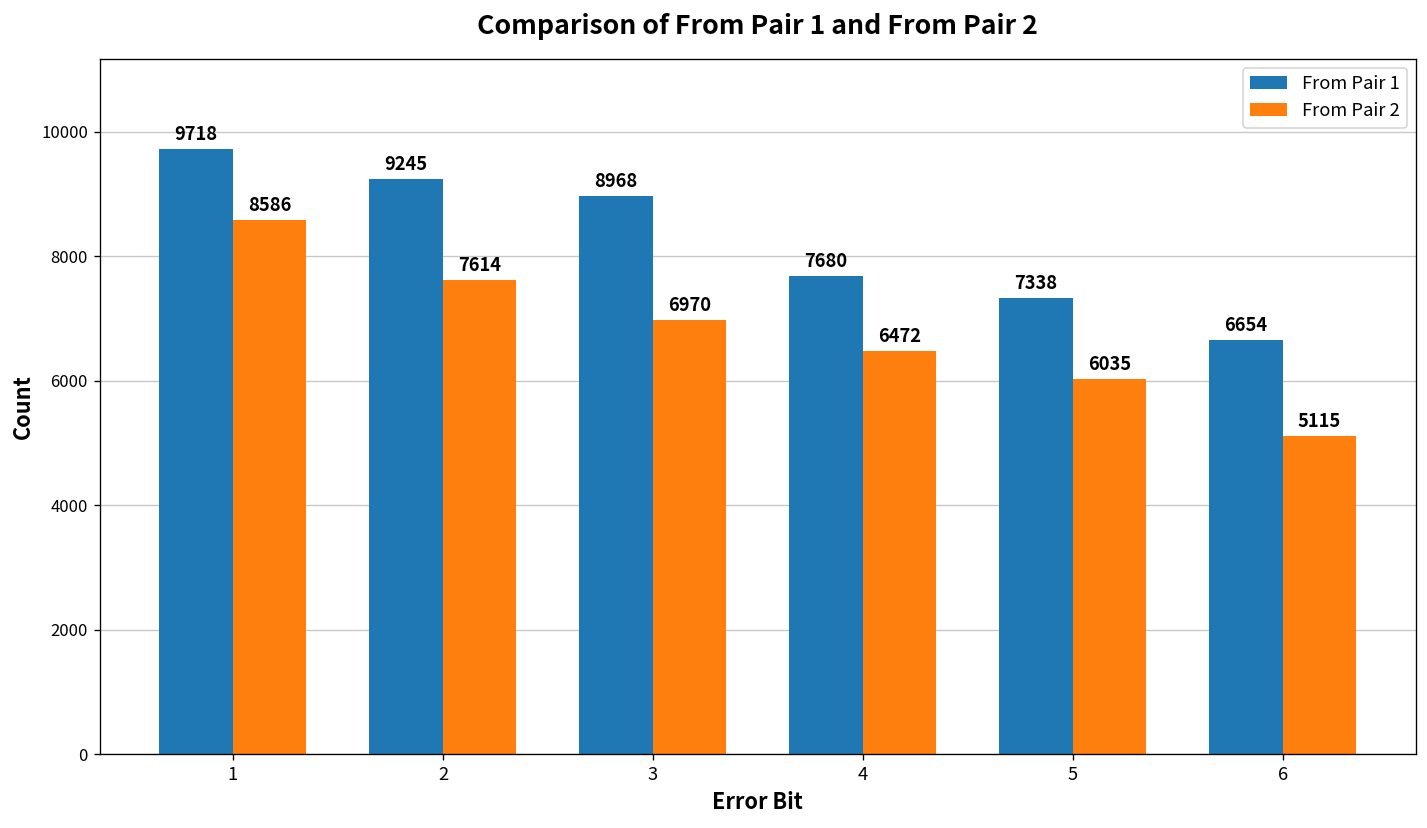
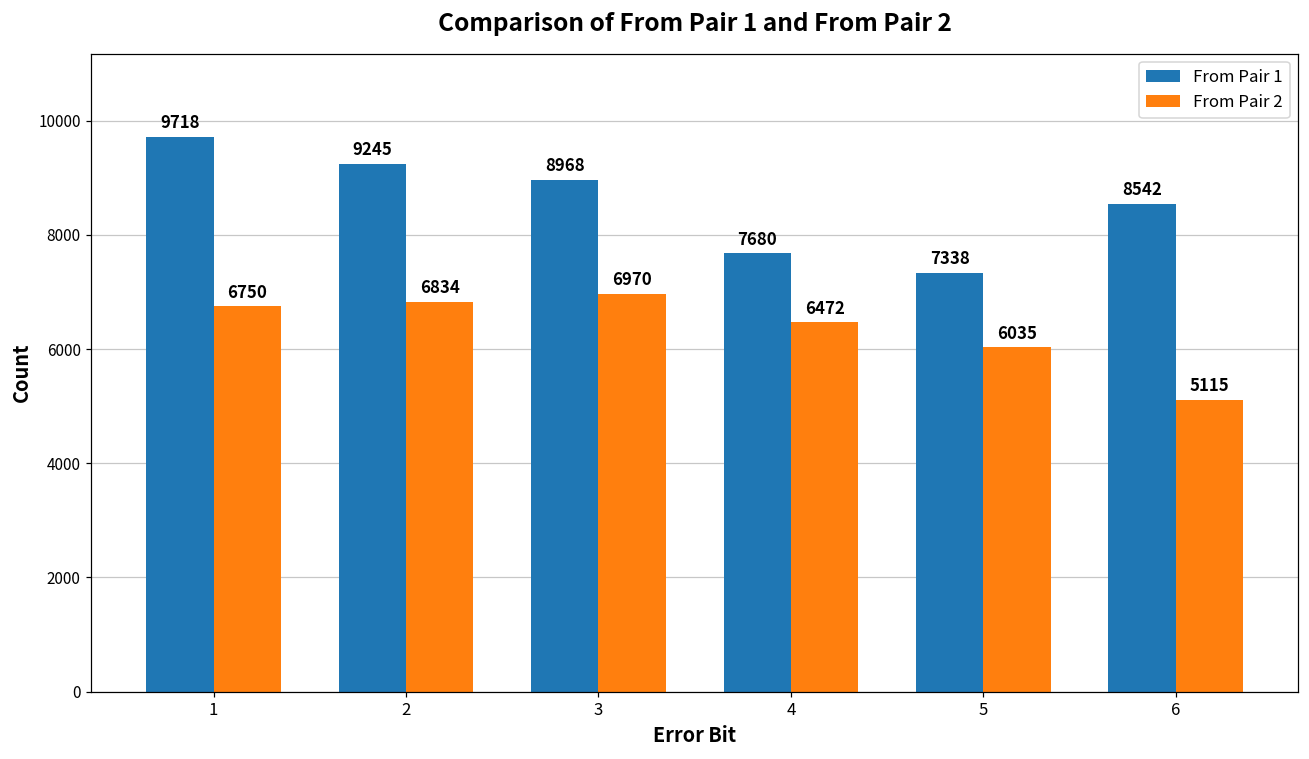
  {
    "From Pair 1": {
      "1": 9718,
      "2": 9245,
      "3": 8968,
      "4": 7680,
      "5": 7338,
-     "6": 6654
+     "6": 8542
    },
    "From Pair 2": {
-     "1": 8586,
-     "2": 7614,
+     "1": 6750,
+     "2": 6834,
      "3": 6970,
      "4": 6472,
      "5": 6035,
      "6": 5115
    }
  }
